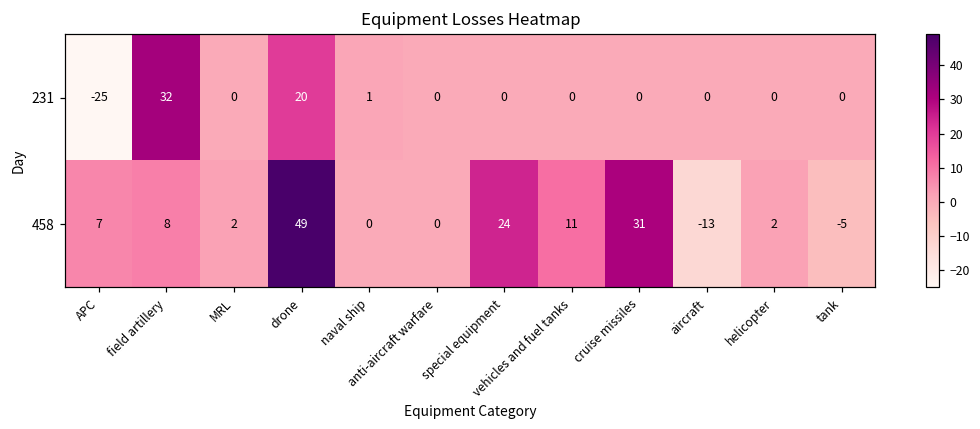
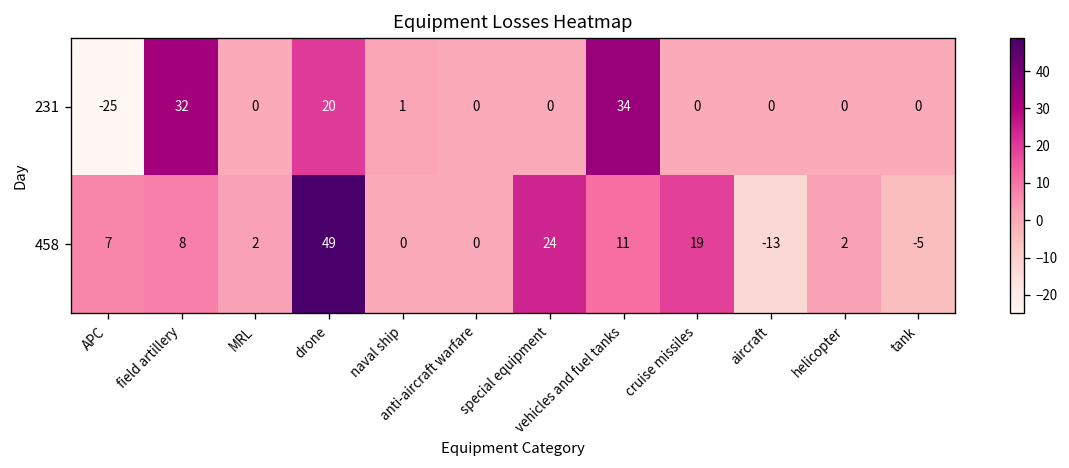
  {
    "231": {
      "APC": -25,
      "field artillery": 32,
      "MRL": 0,
      "drone": 20,
      "naval ship": 1,
      "anti-aircraft warfare": 0,
      "special equipment": 0,
-     "vehicles and fuel tanks": 0,
+     "vehicles and fuel tanks": 34,
      "cruise missiles": 0,
      "aircraft": 0,
      "helicopter": 0,
      "tank": 0
    },
    "458": {
      "APC": 7,
      "field artillery": 8,
      "MRL": 2,
      "drone": 49,
      "naval ship": 0,
      "anti-aircraft warfare": 0,
      "special equipment": 24,
      "vehicles and fuel tanks": 11,
-     "cruise missiles": 31,
+     "cruise missiles": 19,
      "aircraft": -13,
      "helicopter": 2,
      "tank": -5
    }
  }
